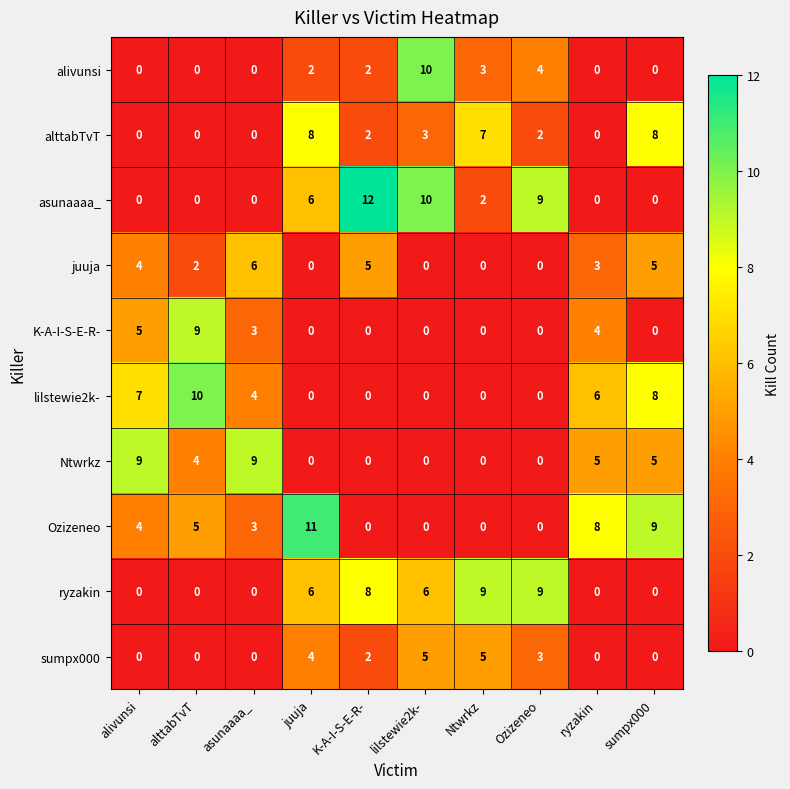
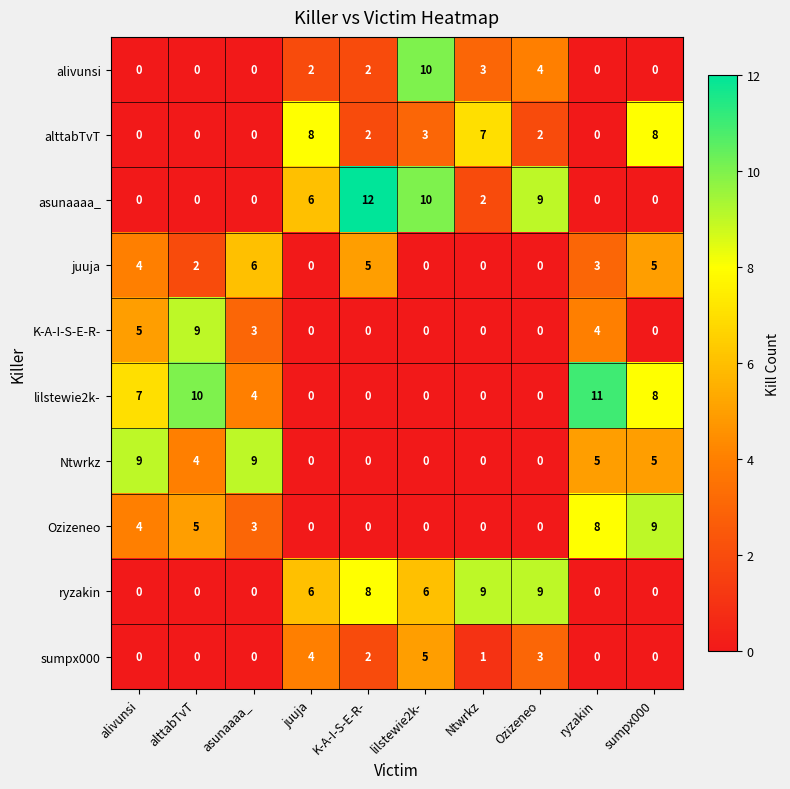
  {
    "alivunsi": {
      "alivunsi": 0,
      "alttabTvT": 0,
      "asunaaaa_": 0,
      "juuja": 2,
      "K-A-I-S-E-R-": 2,
      "lilstewie2k-": 10,
      "Ntwrkz": 3,
      "Ozizeneo": 4,
      "ryzakin": 0,
      "sumpx000": 0
    },
    "alttabTvT": {
      "alivunsi": 0,
      "alttabTvT": 0,
      "asunaaaa_": 0,
      "juuja": 8,
      "K-A-I-S-E-R-": 2,
      "lilstewie2k-": 3,
      "Ntwrkz": 7,
      "Ozizeneo": 2,
      "ryzakin": 0,
      "sumpx000": 8
    },
    "asunaaaa_": {
      "alivunsi": 0,
      "alttabTvT": 0,
      "asunaaaa_": 0,
      "juuja": 6,
      "K-A-I-S-E-R-": 12,
      "lilstewie2k-": 10,
      "Ntwrkz": 2,
      "Ozizeneo": 9,
      "ryzakin": 0,
      "sumpx000": 0
    },
    "juuja": {
      "alivunsi": 4,
      "alttabTvT": 2,
      "asunaaaa_": 6,
      "juuja": 0,
      "K-A-I-S-E-R-": 5,
      "lilstewie2k-": 0,
      "Ntwrkz": 0,
      "Ozizeneo": 0,
      "ryzakin": 3,
      "sumpx000": 5
    },
    "K-A-I-S-E-R-": {
      "alivunsi": 5,
      "alttabTvT": 9,
      "asunaaaa_": 3,
      "juuja": 0,
      "K-A-I-S-E-R-": 0,
      "lilstewie2k-": 0,
      "Ntwrkz": 0,
      "Ozizeneo": 0,
      "ryzakin": 4,
      "sumpx000": 0
    },
    "lilstewie2k-": {
      "alivunsi": 7,
      "alttabTvT": 10,
      "asunaaaa_": 4,
      "juuja": 0,
      "K-A-I-S-E-R-": 0,
      "lilstewie2k-": 0,
      "Ntwrkz": 0,
      "Ozizeneo": 0,
-     "ryzakin": 6,
+     "ryzakin": 11,
      "sumpx000": 8
    },
    "Ntwrkz": {
      "alivunsi": 9,
      "alttabTvT": 4,
      "asunaaaa_": 9,
      "juuja": 0,
      "K-A-I-S-E-R-": 0,
      "lilstewie2k-": 0,
      "Ntwrkz": 0,
      "Ozizeneo": 0,
      "ryzakin": 5,
      "sumpx000": 5
    },
    "Ozizeneo": {
      "alivunsi": 4,
      "alttabTvT": 5,
      "asunaaaa_": 3,
-     "juuja": 11,
+     "juuja": 0,
      "K-A-I-S-E-R-": 0,
      "lilstewie2k-": 0,
      "Ntwrkz": 0,
      "Ozizeneo": 0,
      "ryzakin": 8,
      "sumpx000": 9
    },
    "ryzakin": {
      "alivunsi": 0,
      "alttabTvT": 0,
      "asunaaaa_": 0,
      "juuja": 6,
      "K-A-I-S-E-R-": 8,
      "lilstewie2k-": 6,
      "Ntwrkz": 9,
      "Ozizeneo": 9,
      "ryzakin": 0,
      "sumpx000": 0
    },
    "sumpx000": {
      "alivunsi": 0,
      "alttabTvT": 0,
      "asunaaaa_": 0,
      "juuja": 4,
      "K-A-I-S-E-R-": 2,
      "lilstewie2k-": 5,
-     "Ntwrkz": 5,
+     "Ntwrkz": 1,
      "Ozizeneo": 3,
      "ryzakin": 0,
      "sumpx000": 0
    }
  }
